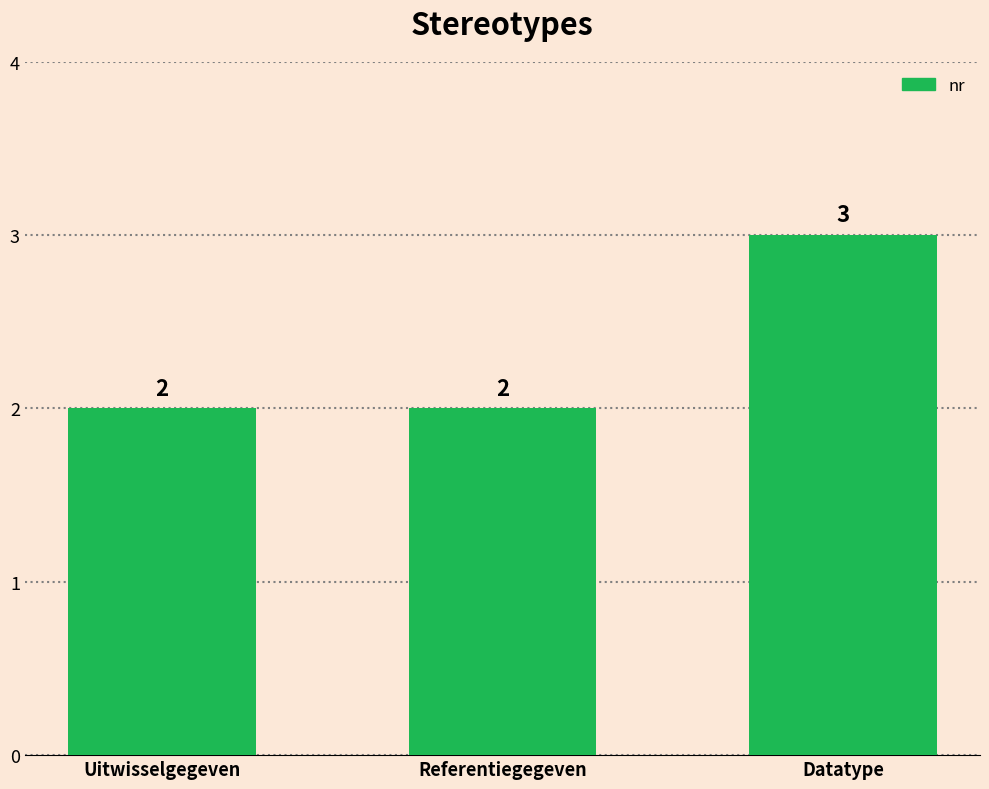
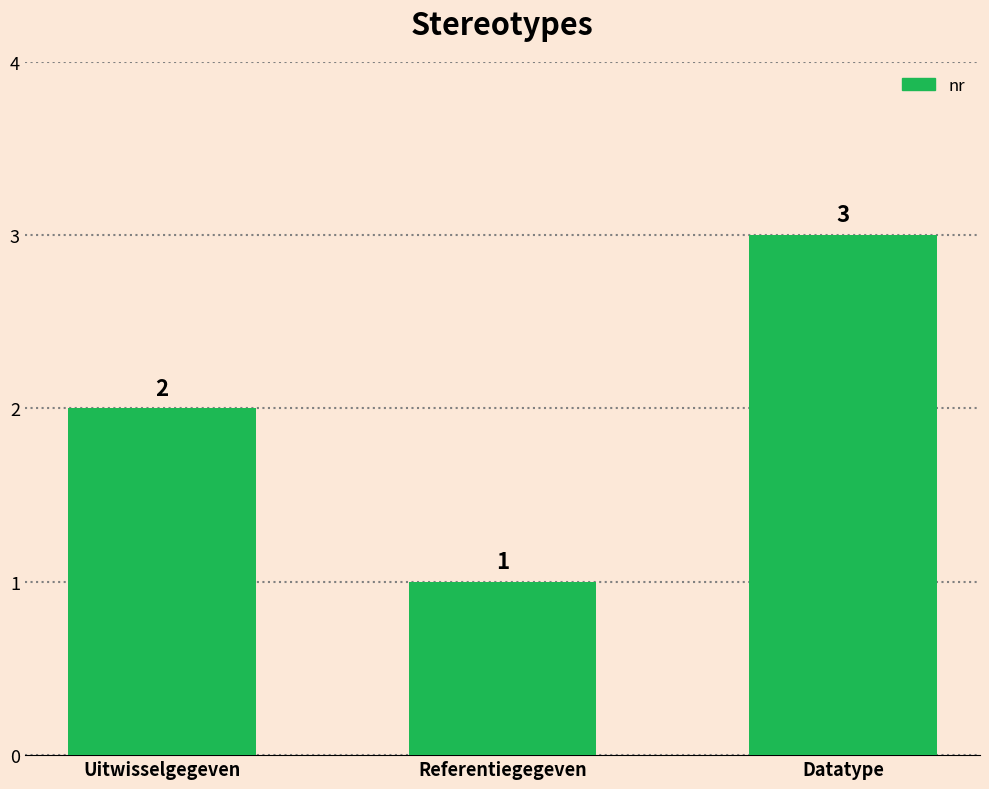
  {
    "Uitwisselgegeven": 2,
-   "Referentiegegeven": 2,
+   "Referentiegegeven": 1,
    "Datatype": 3
  }
